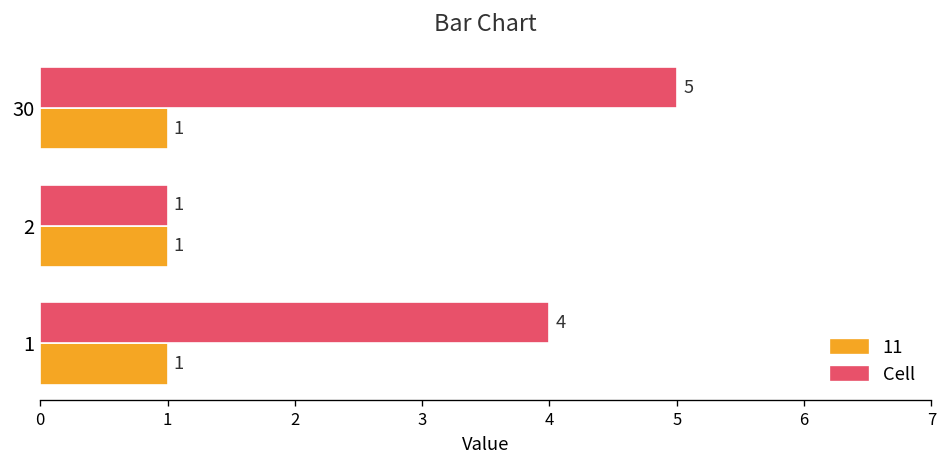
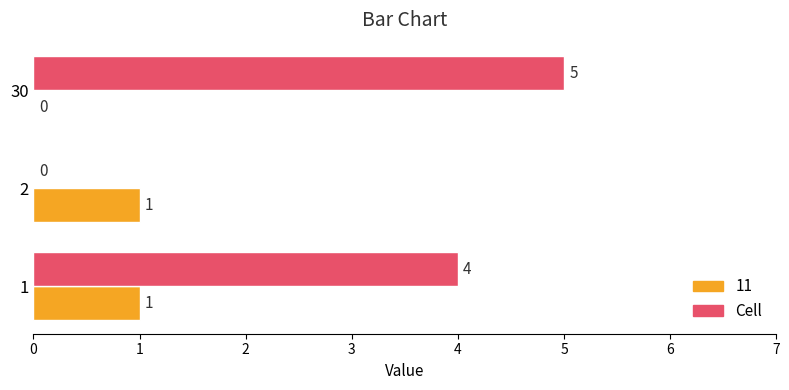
  {
    "11": {
-     "30": 1,
+     "30": 0,
      "2": 1,
      "1": 1
    },
    "Cell": {
      "30": 5,
-     "2": 1,
+     "2": 0,
      "1": 4
    }
  }
